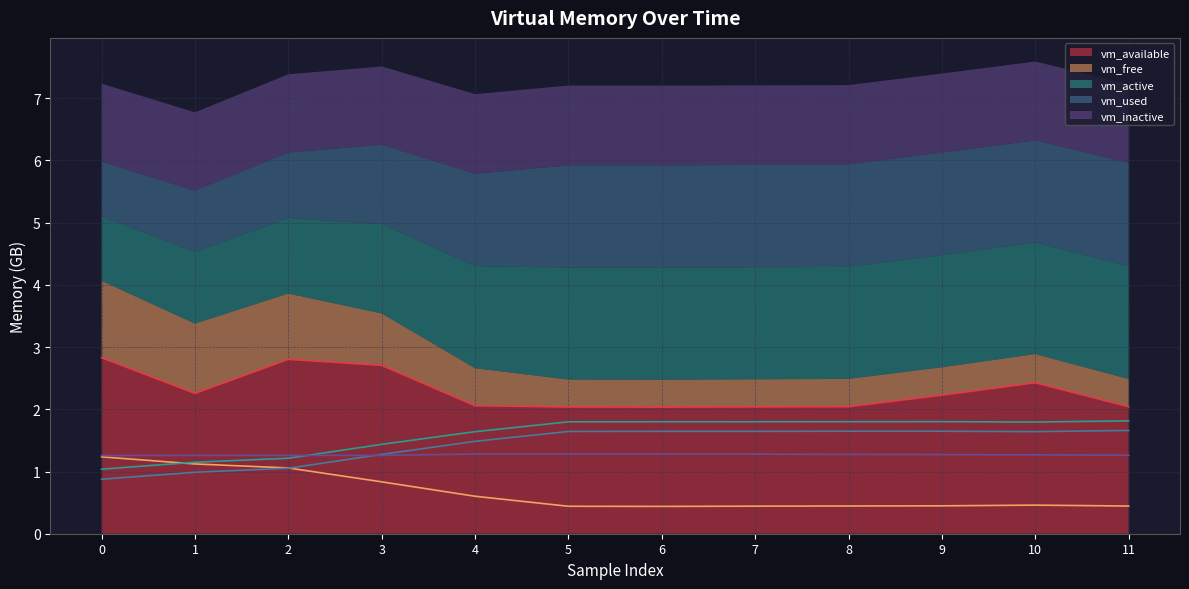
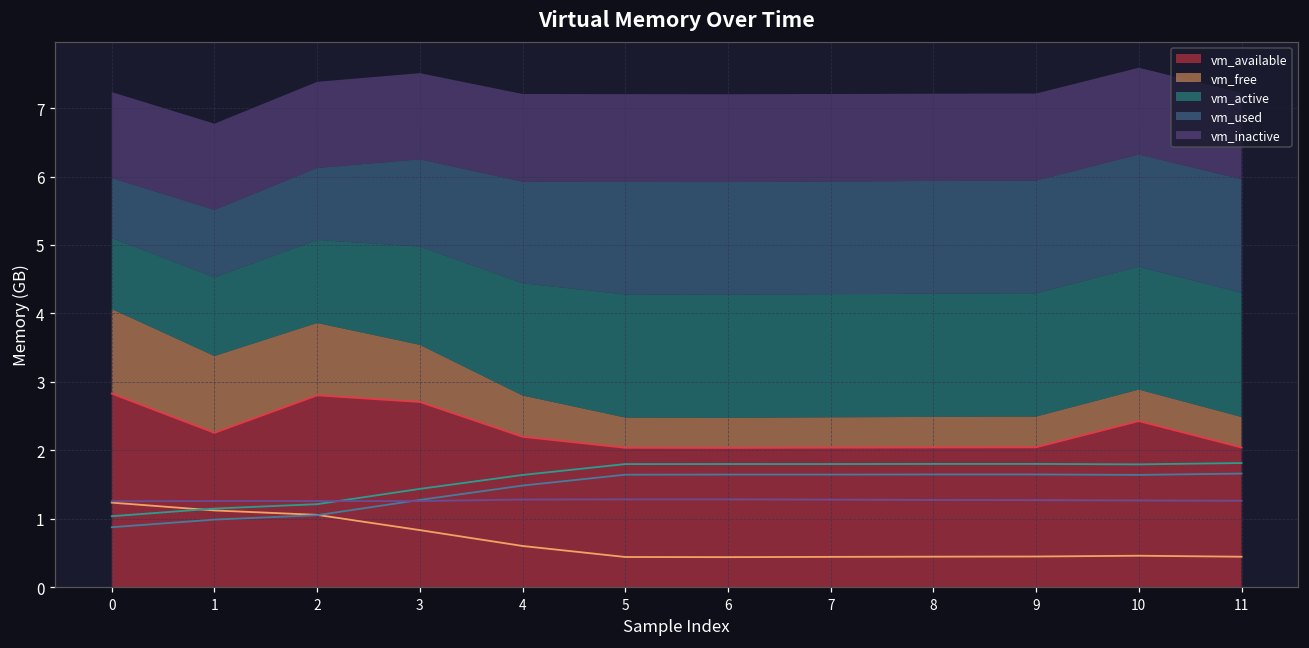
  {
    "vm_available": {
      "0": 2.8,
      "1": 2.3,
      "2": 2.8,
      "3": 2.7,
-     "4": 2.1,
+     "4": 2.2,
      "5": 2.0,
      "6": 2.0,
      "7": 2.0,
      "8": 2.0,
-     "9": 2.2,
+     "9": 2.0,
      "10": 2.4,
      "11": 2.0
    }
  }
